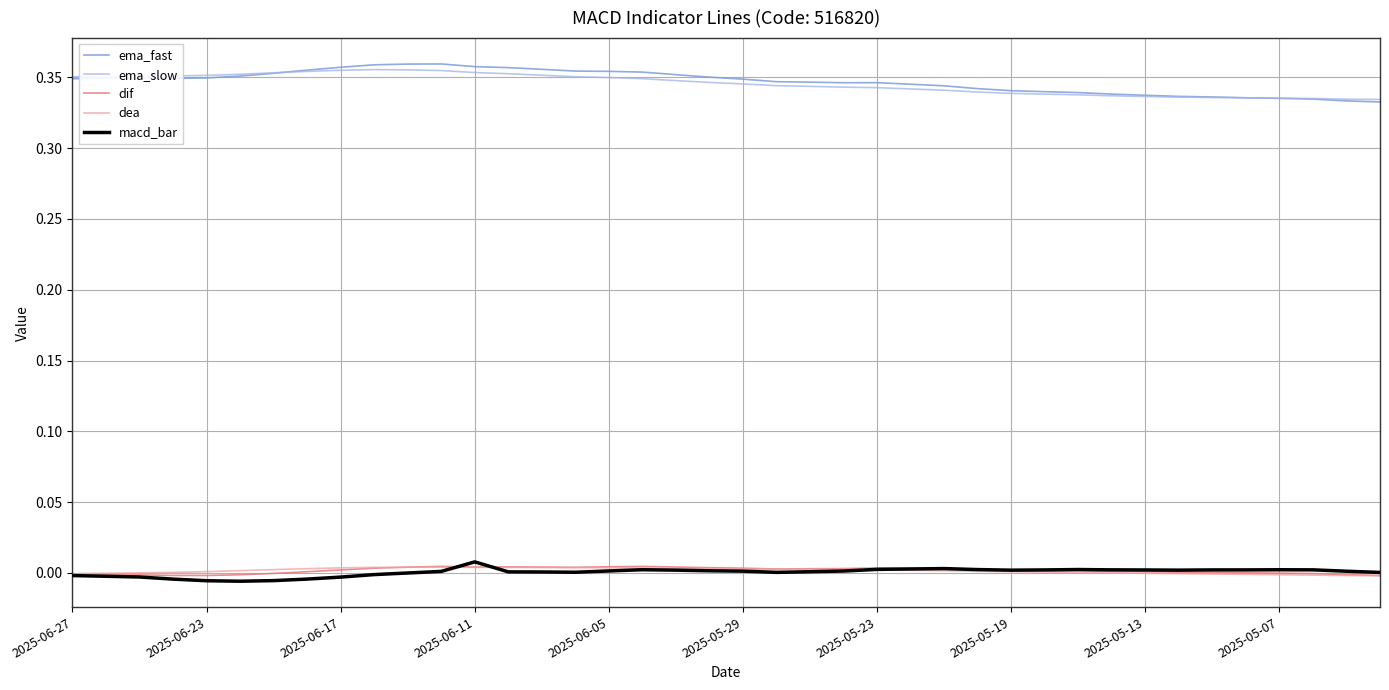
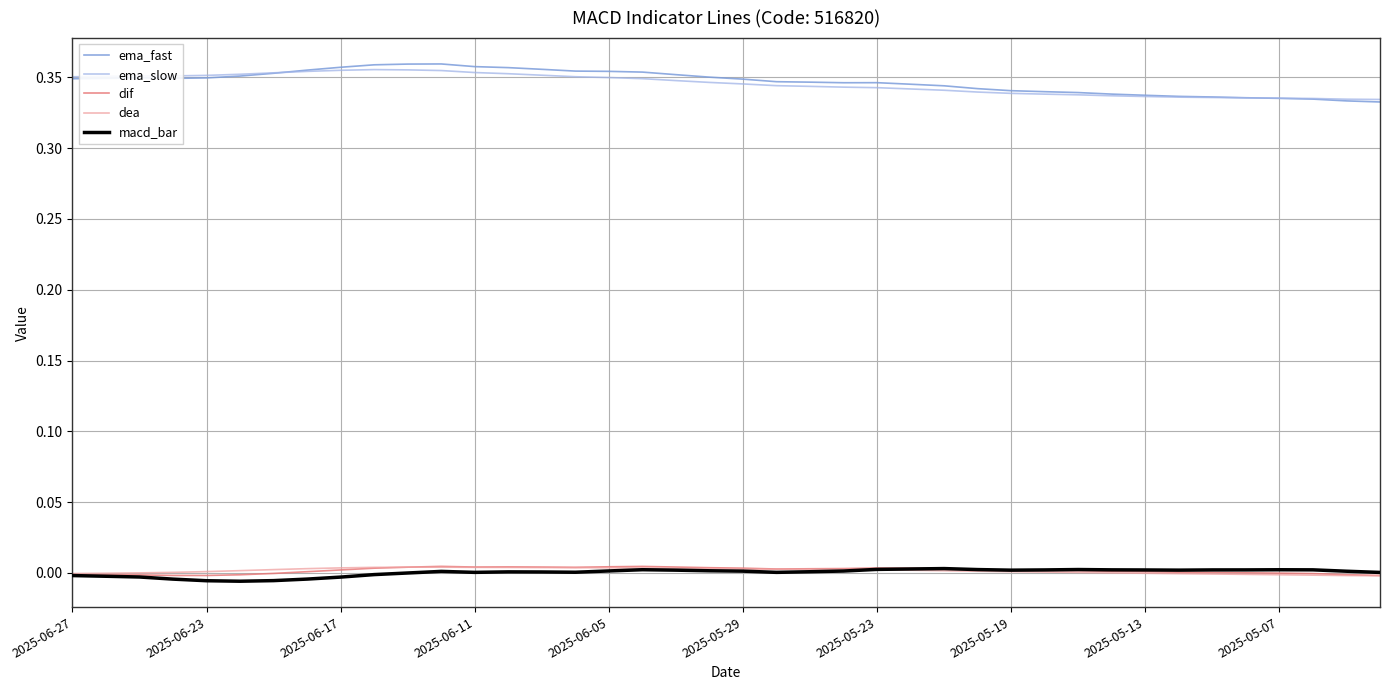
  {
    "macd_bar": {
      "2025-06-23": -0.005,
      "2025-06-17": -0.003,
-     "2025-06-11": 0.008,
+     "2025-06-11": 0.000,
      "2025-06-05": 0.001,
      "2025-05-07": 0.002
    }
  }
